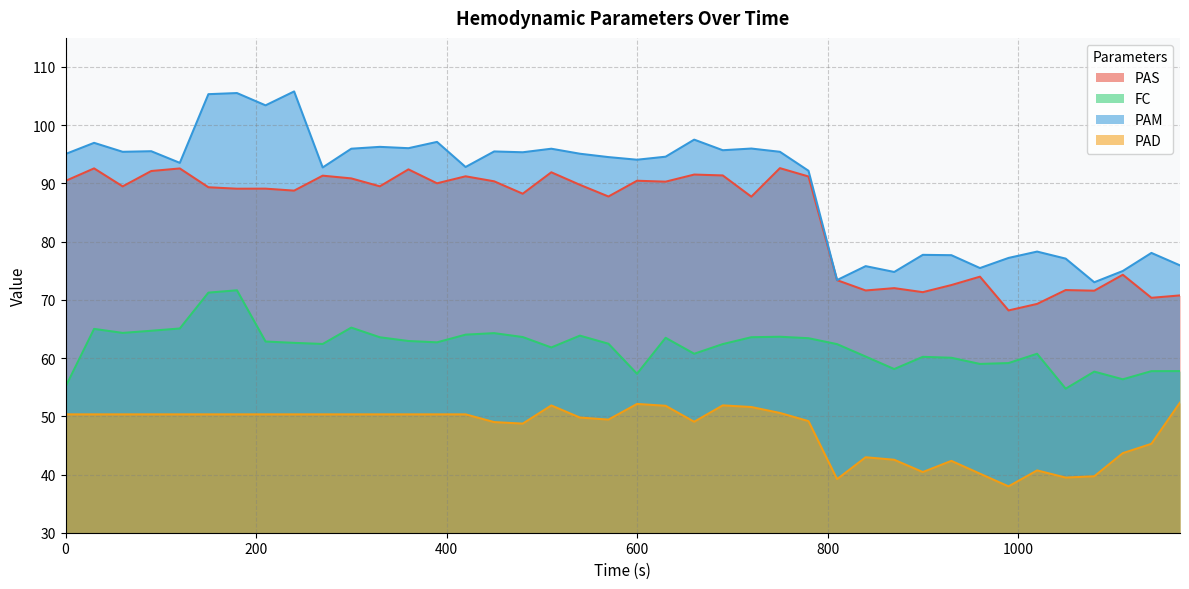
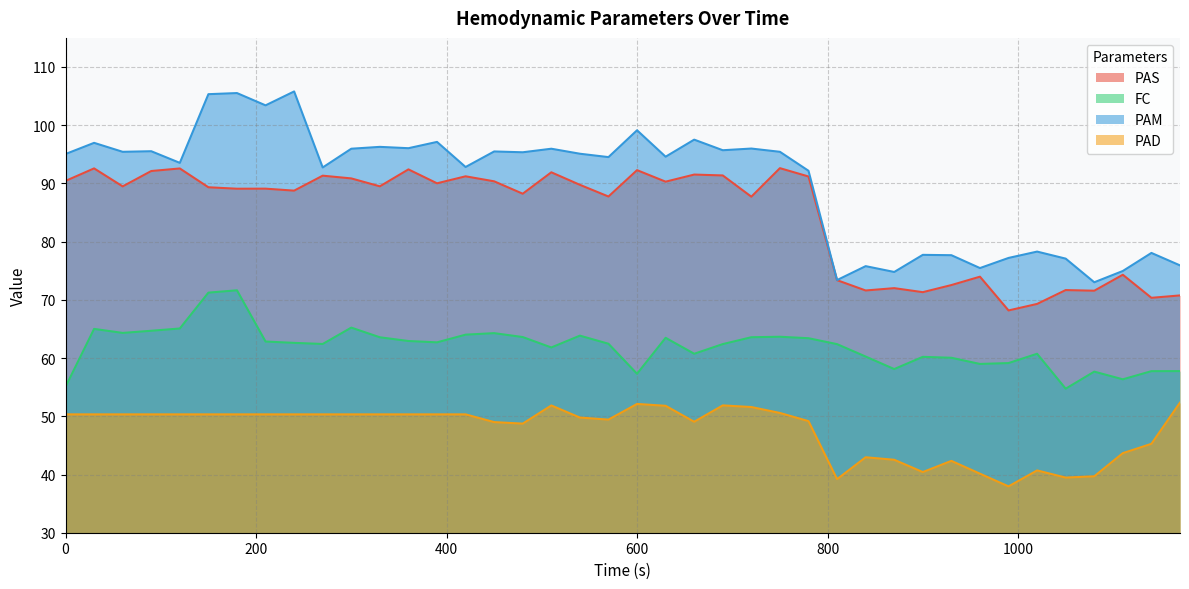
  {
    "PAS": {
      "0": 90,
-     "600": 90
+     "600": 92
    },
    "FC": {
      "0": 55,
      "600": 57
    },
    "PAM": {
      "0": 95,
-     "600": 94
+     "600": 99
    },
    "PAD": {
      "0": 50,
      "600": 52
    }
  }
